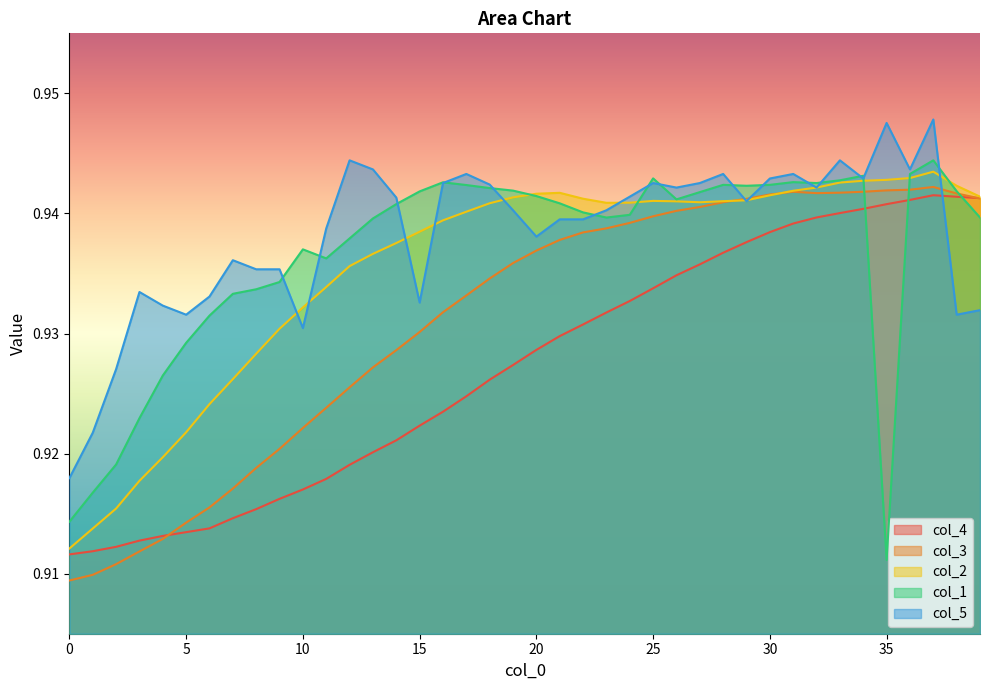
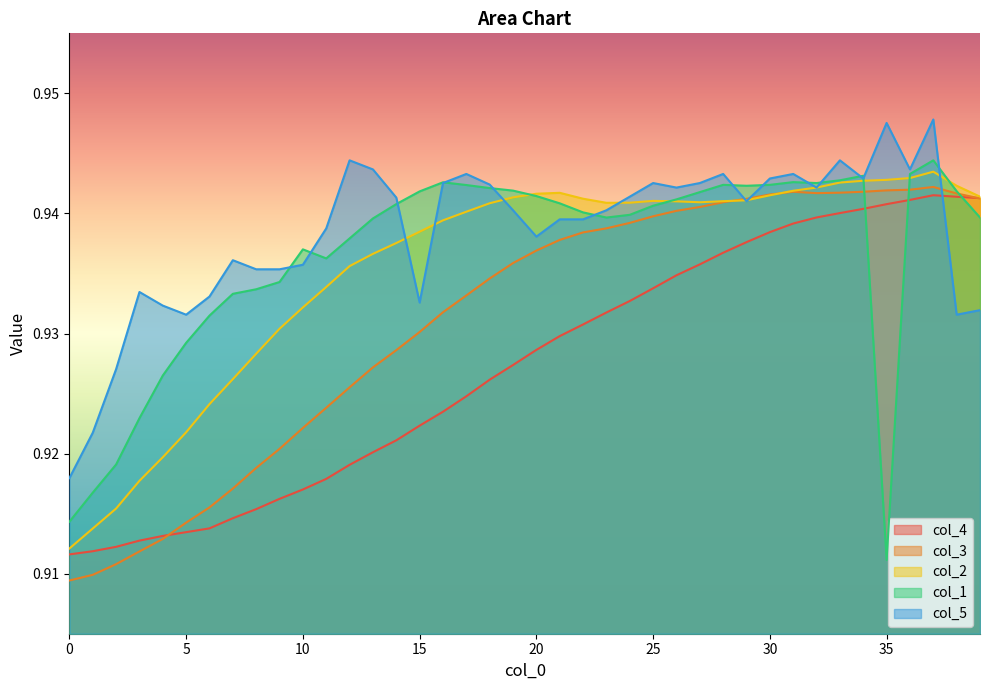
  {
    "col_1": {
      "0": 0.9143,
      "5": 0.9292,
      "10": 0.9370,
      "15": 0.9418,
-     "25": 0.9429,
+     "25": 0.9406,
      "30": 0.9424,
      "35": 0.9111
    },
    "col_5": {
      "0": 0.9180,
      "5": 0.9316,
-     "10": 0.9305,
+     "10": 0.9357,
      "15": 0.9326,
      "20": 0.9381,
      "25": 0.9425,
      "30": 0.9429,
      "35": 0.9475
    }
  }
